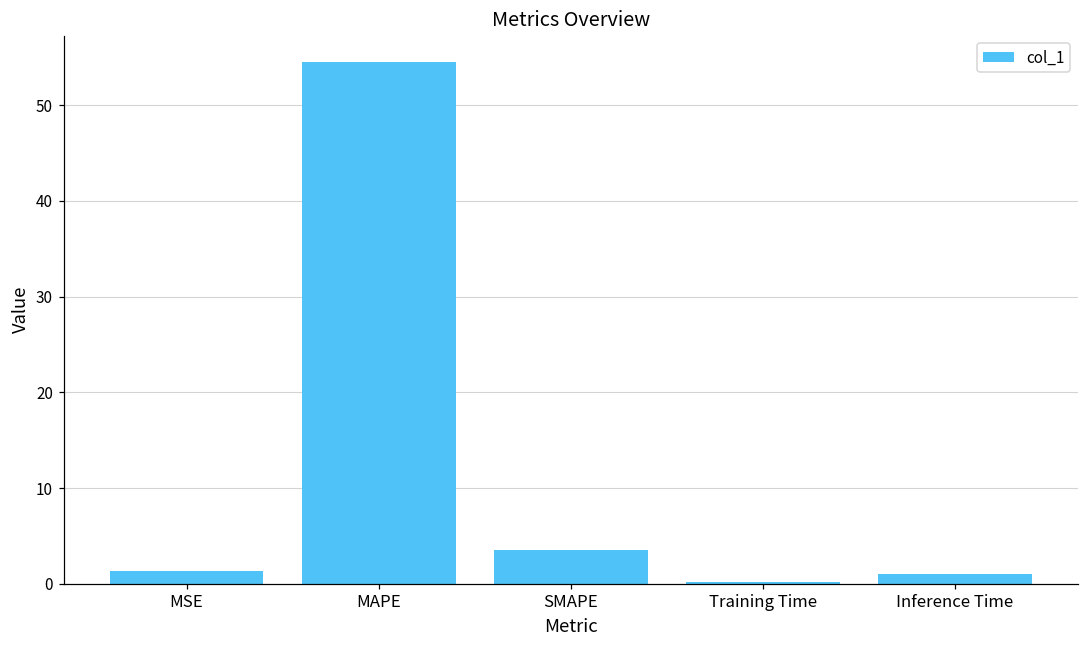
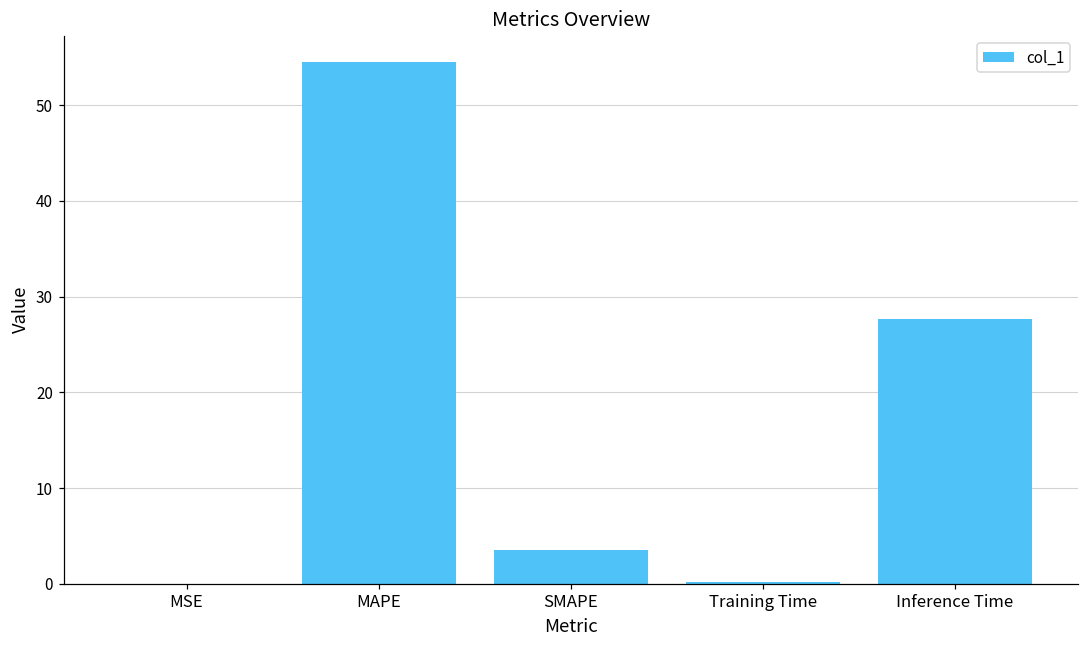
  {
-   "MSE": 1,
+   "MSE": 0,
    "MAPE": 55,
    "SMAPE": 4,
-   "Inference Time": 1
+   "Inference Time": 28
  }
